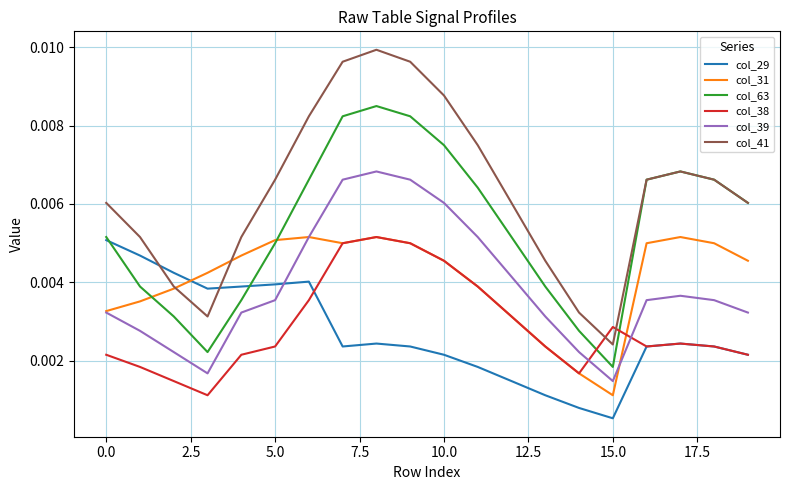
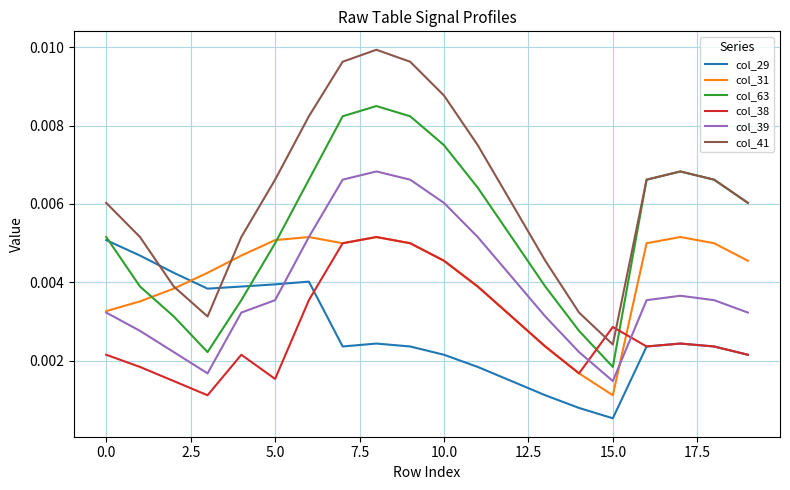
  {
    "col_29": {
      "0.0": 0.0051,
      "5.0": 0.0039,
      "10.0": 0.0021,
      "15.0": 0.0005
    },
    "col_31": {
      "5.0": 0.0051,
      "15.0": 0.0011
    },
    "col_63": {
      "0.0": 0.0052,
      "5.0": 0.0050,
      "10.0": 0.0075,
      "15.0": 0.0018
    },
    "col_38": {
      "0.0": 0.0021,
-     "5.0": 0.0024,
+     "5.0": 0.0015,
      "15.0": 0.0029
    },
    "col_39": {
      "5.0": 0.0035,
      "10.0": 0.0060,
      "15.0": 0.0015
    },
    "col_41": {
      "0.0": 0.0060,
      "5.0": 0.0066,
      "10.0": 0.0088,
      "15.0": 0.0024
    }
  }
